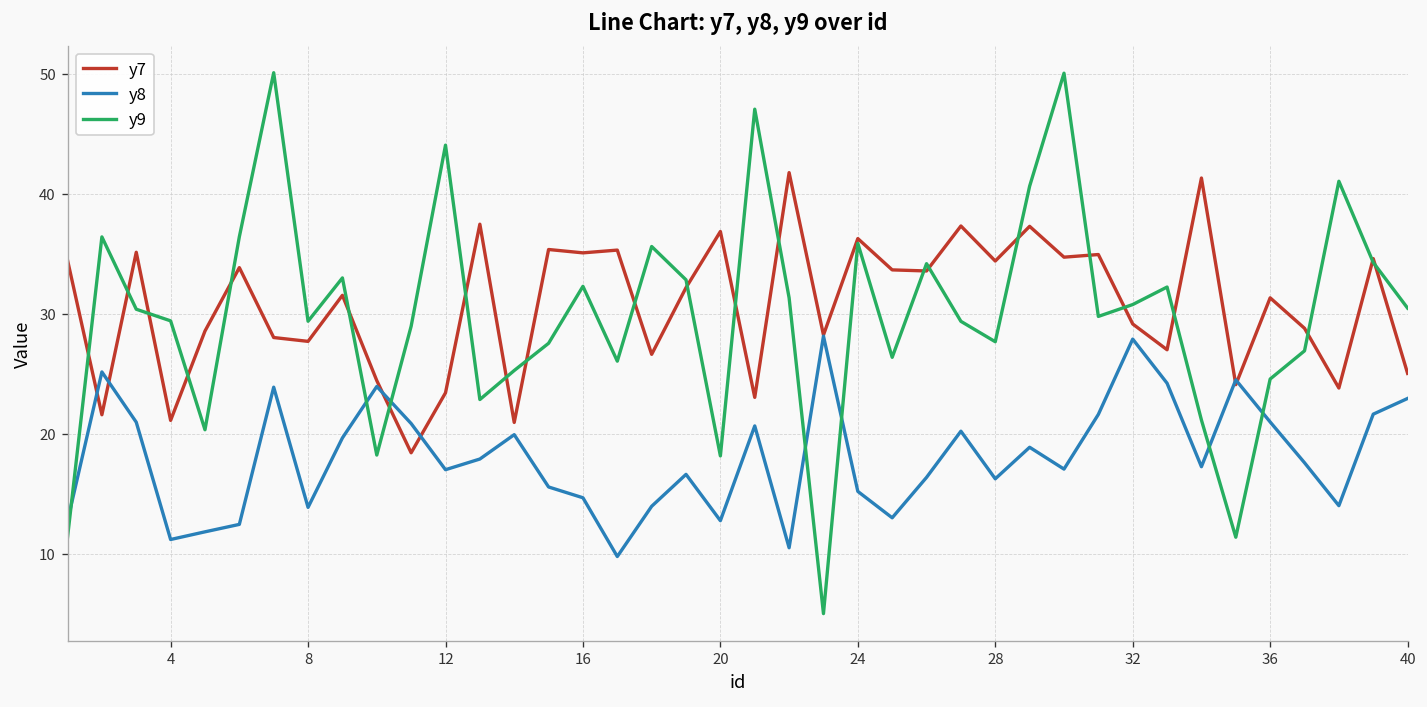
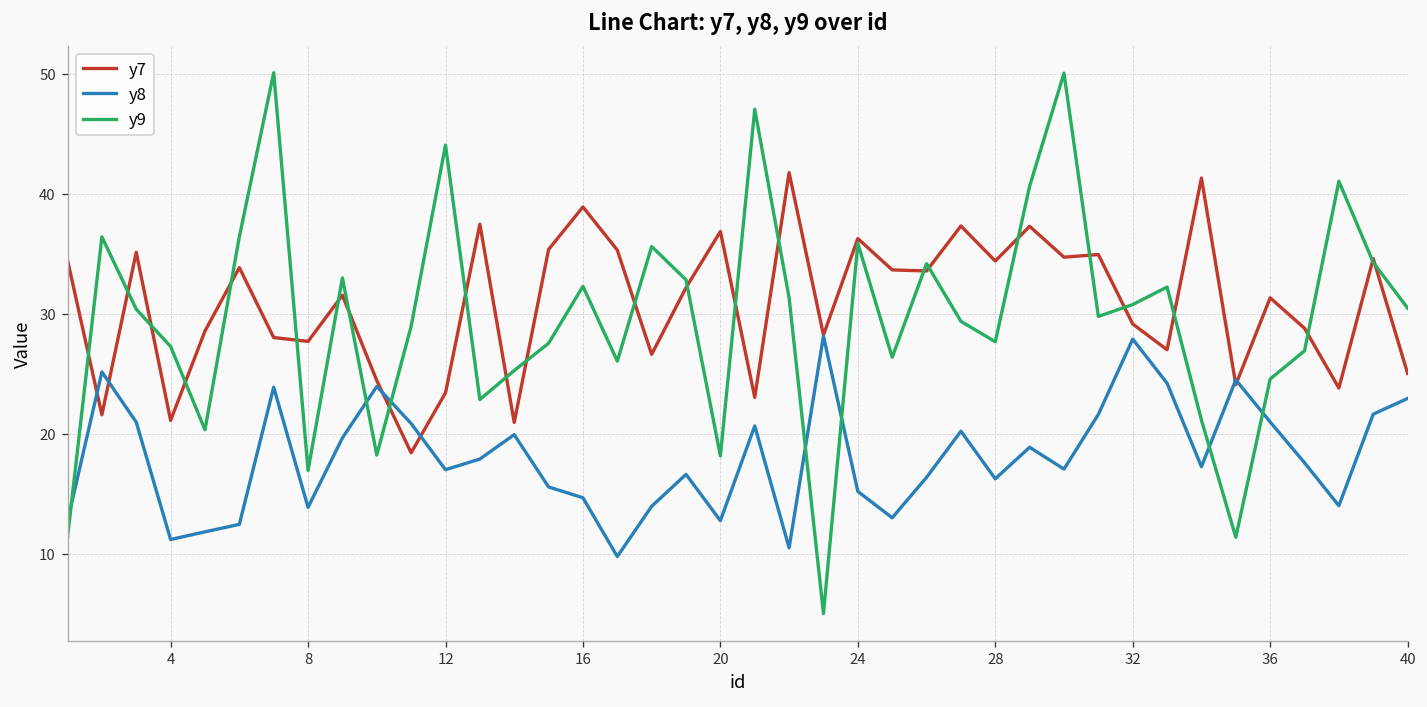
  {
    "y7": {
      "4": 21,
      "8": 28,
      "12": 23,
-     "16": 35,
+     "16": 39,
      "20": 37,
      "24": 36,
      "28": 34,
      "32": 29,
      "36": 31,
      "40": 25
    },
    "y8": {
      "4": 11,
      "8": 14,
      "12": 17,
      "16": 15,
      "20": 13,
      "24": 15,
      "28": 16,
      "32": 28,
      "36": 21,
      "40": 23
    },
    "y9": {
-     "4": 29,
-     "8": 29,
+     "4": 27,
+     "8": 17,
      "12": 44,
      "16": 32,
      "20": 18,
      "24": 36,
      "28": 28,
      "32": 31,
      "36": 25,
      "40": 30
    }
  }
